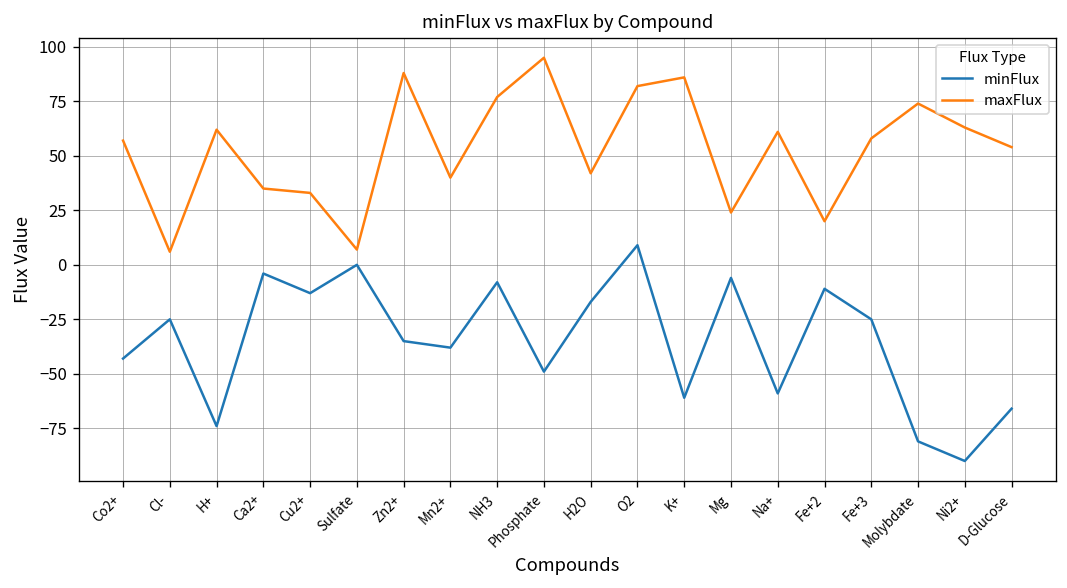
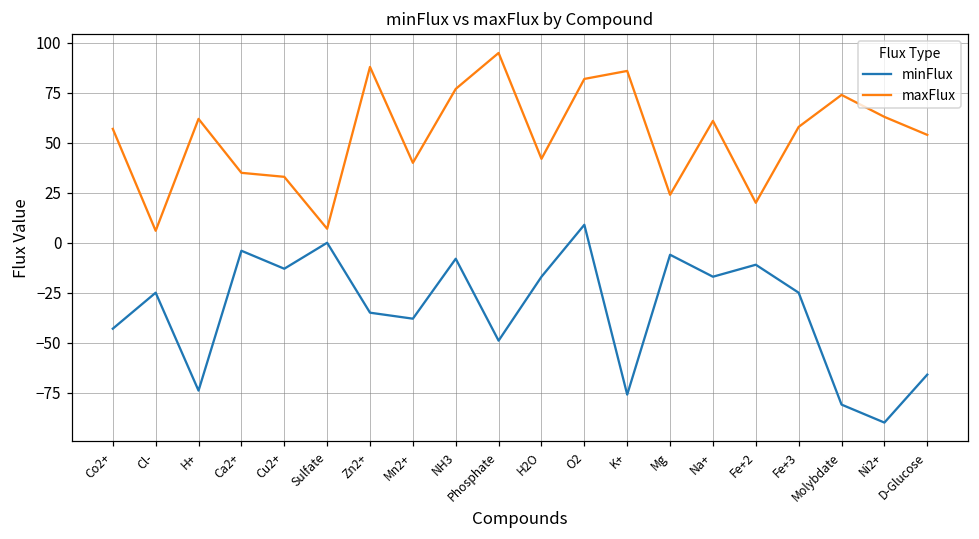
  {
    "minFlux": {
      "Co2+": -43,
      "Cl-": -25,
      "H+": -74,
      "Ca2+": -4,
      "Cu2+": -13,
      "Sulfate": 0,
      "Zn2+": -35,
      "Mn2+": -38,
      "NH3": -8,
      "Phosphate": -49,
      "H2O": -17,
      "O2": 9,
-     "K+": -61,
+     "K+": -76,
      "Mg": -6,
-     "Na+": -59,
+     "Na+": -17,
      "Fe+2": -11,
      "Fe+3": -25,
      "Molybdate": -81,
      "Ni2+": -90,
      "D-Glucose": -66
    },
    "maxFlux": {
      "Co2+": 57,
      "Cl-": 6,
      "H+": 62,
      "Ca2+": 35,
      "Cu2+": 33,
      "Sulfate": 7,
      "Zn2+": 88,
      "Mn2+": 40,
      "NH3": 77,
      "Phosphate": 95,
      "H2O": 42,
      "O2": 82,
      "K+": 86,
      "Mg": 24,
      "Na+": 61,
      "Fe+2": 20,
      "Fe+3": 58,
      "Molybdate": 74,
      "Ni2+": 63,
      "D-Glucose": 54
    }
  }
